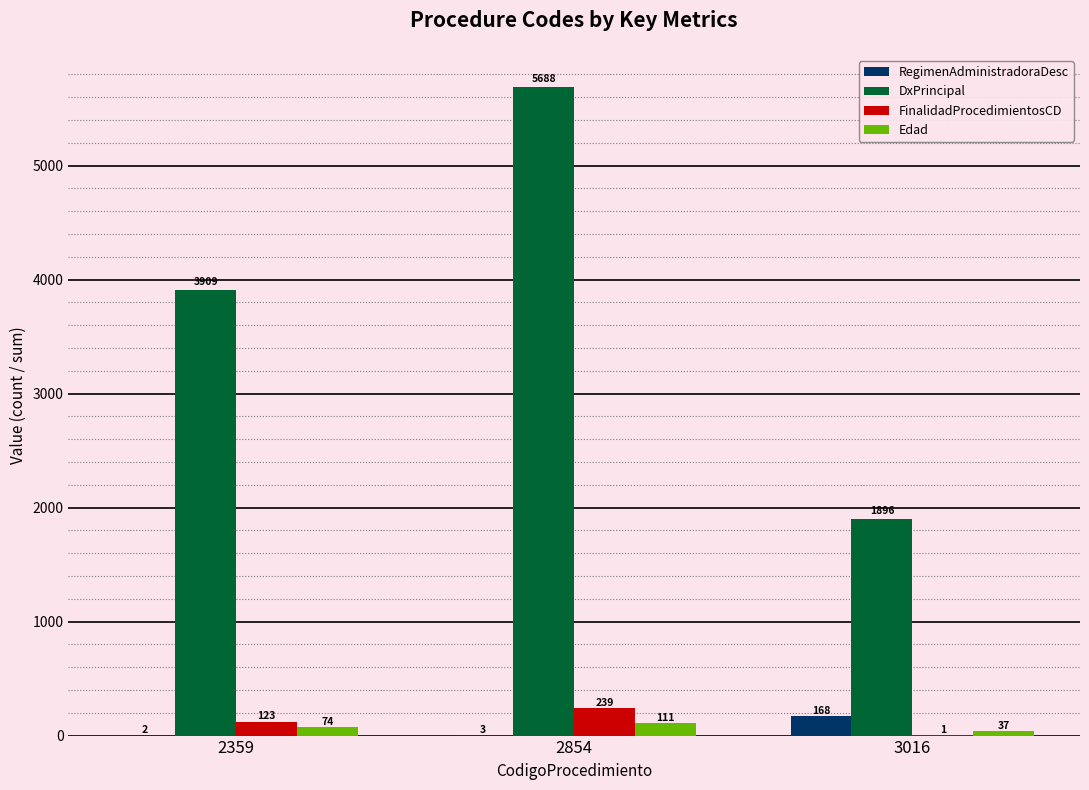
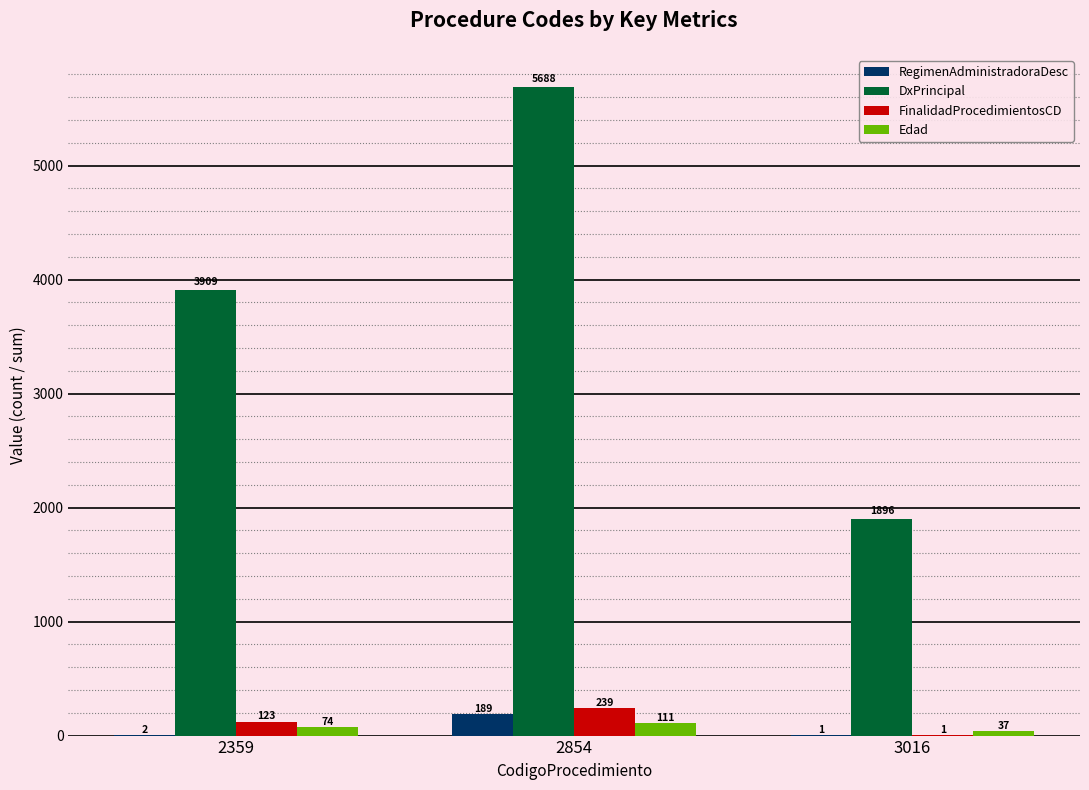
  {
    "RegimenAdministradoraDesc": {
      "2359": 2,
-     "2854": 3,
-     "3016": 168
+     "2854": 189,
+     "3016": 1
    },
    "DxPrincipal": {
      "2359": 3909,
      "2854": 5688,
      "3016": 1896
    },
    "FinalidadProcedimientosCD": {
      "2359": 123,
      "2854": 239,
      "3016": 1
    },
    "Edad": {
      "2359": 74,
      "2854": 111,
      "3016": 37
    }
  }
